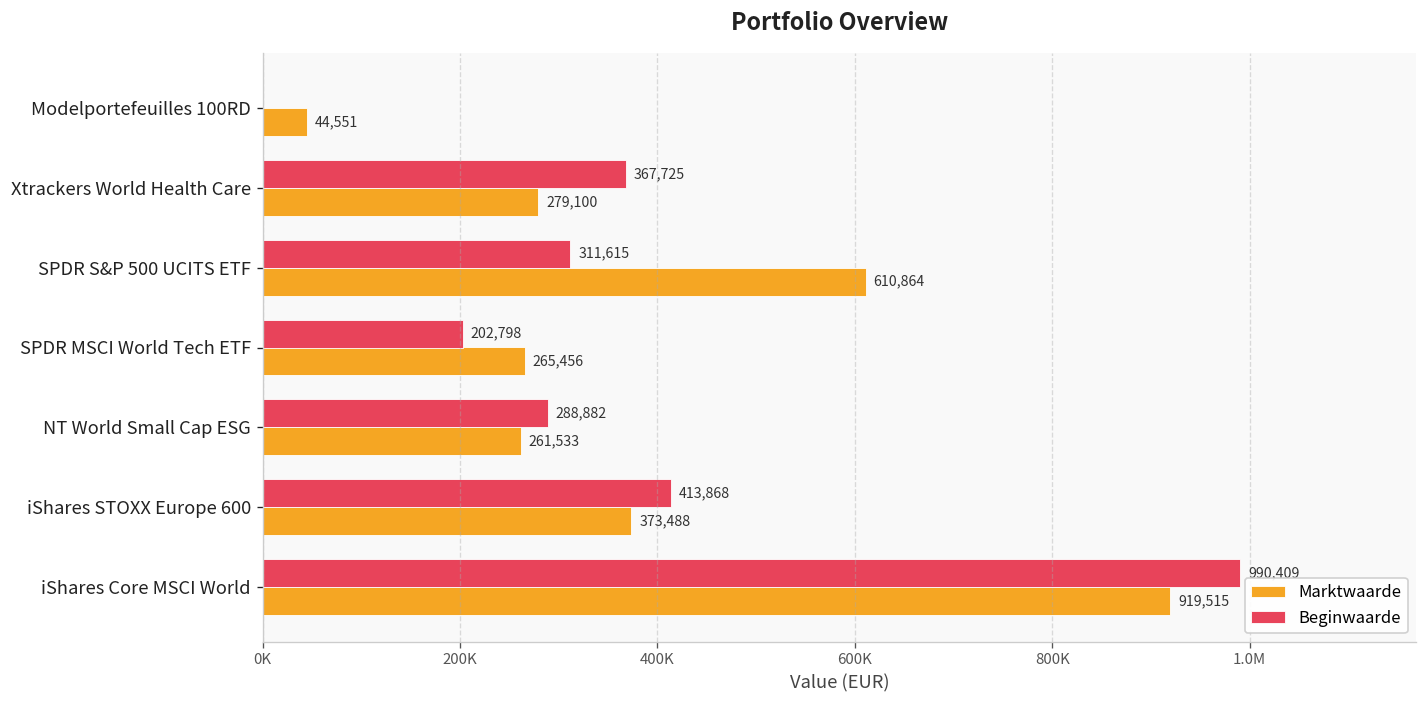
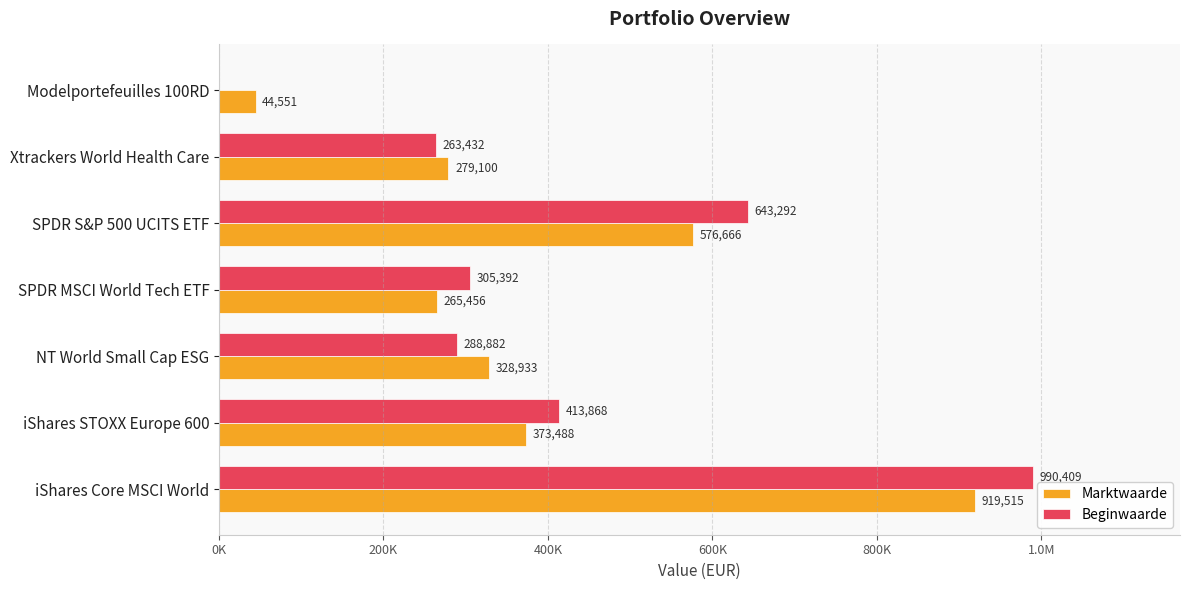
  {
    "Marktwaarde": {
      "Modelportefeuilles 100RD": "44,551",
      "Xtrackers World Health Care": "279,100",
-     "SPDR S&P 500 UCITS ETF": "610,864",
+     "SPDR S&P 500 UCITS ETF": "576,666",
      "SPDR MSCI World Tech ETF": "265,456",
-     "NT World Small Cap ESG": "261,533",
+     "NT World Small Cap ESG": "328,933",
      "iShares STOXX Europe 600": "373,488",
      "iShares Core MSCI World": "919,515"
    },
    "Beginwaarde": {
-     "Xtrackers World Health Care": "367,725",
-     "SPDR S&P 500 UCITS ETF": "311,615",
-     "SPDR MSCI World Tech ETF": "202,798",
+     "Xtrackers World Health Care": "263,432",
+     "SPDR S&P 500 UCITS ETF": "643,292",
+     "SPDR MSCI World Tech ETF": "305,392",
      "NT World Small Cap ESG": "288,882",
      "iShares STOXX Europe 600": "413,868"
    }
  }
